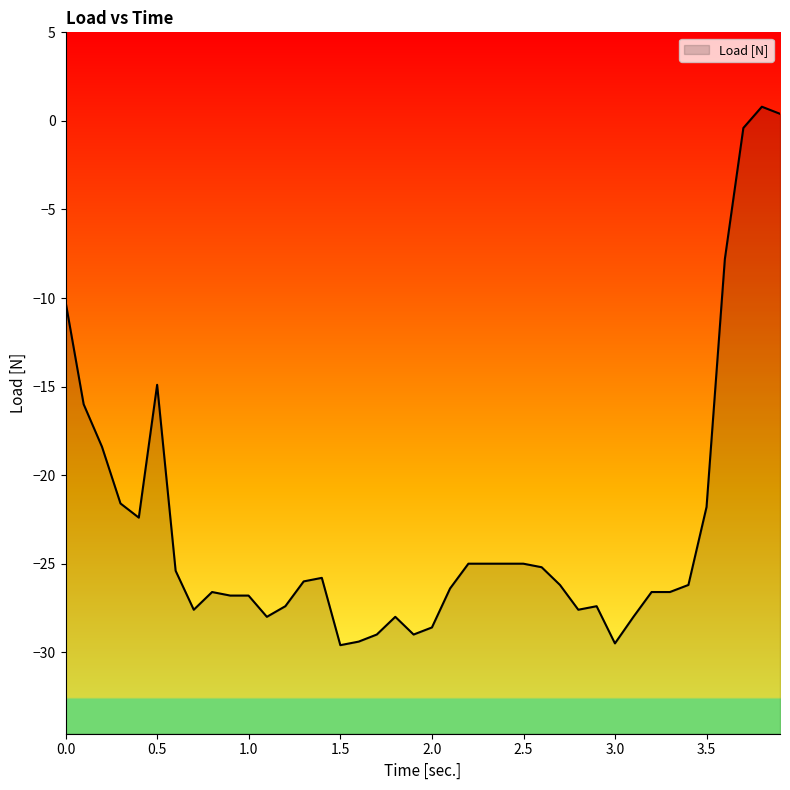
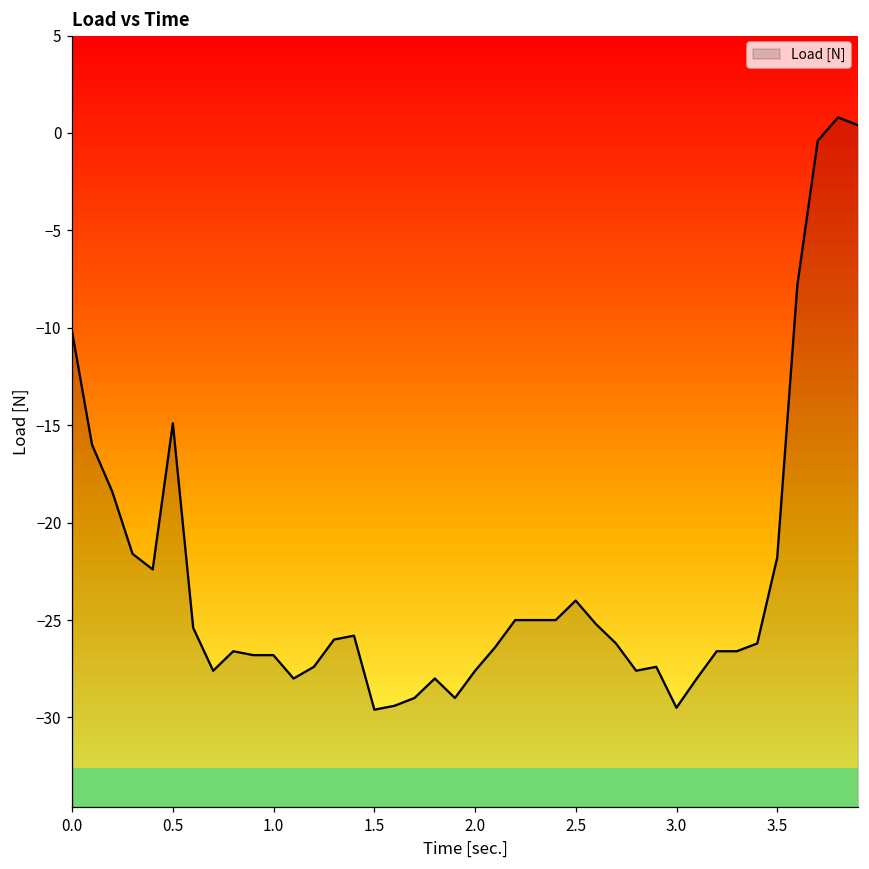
  {
    "0.0": -10.2,
    "0.5": -14.9,
    "1.0": -26.8,
    "1.5": -29.6,
-   "2.0": -28.6,
-   "2.5": -25,
+   "2.0": -27.6,
+   "2.5": -24,
    "3.0": -29.5,
    "3.5": -21.8
  }
